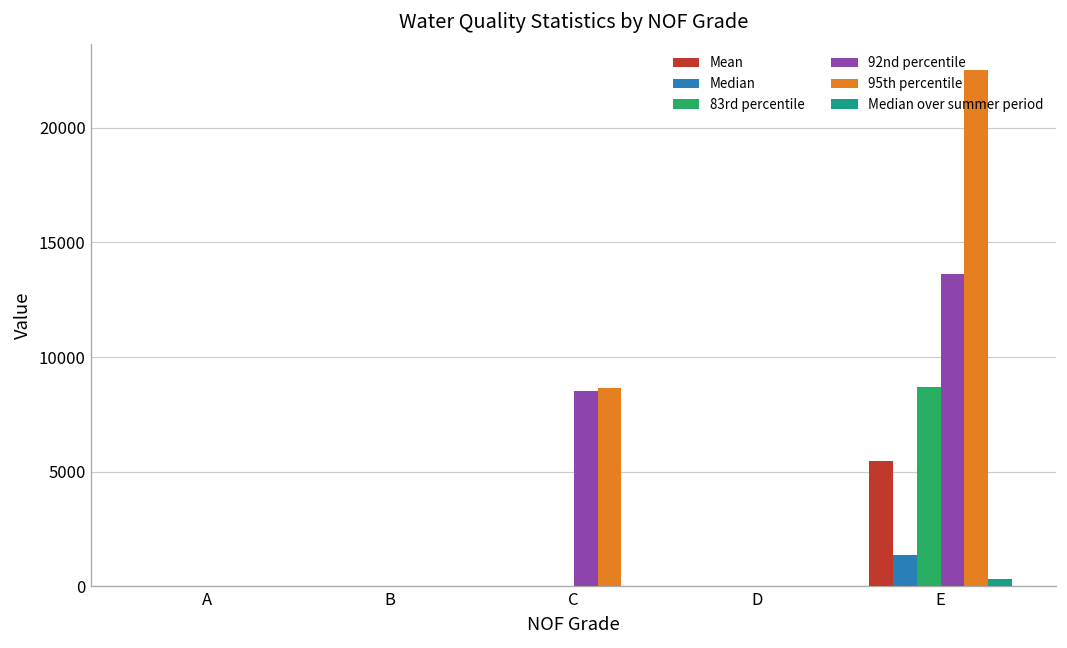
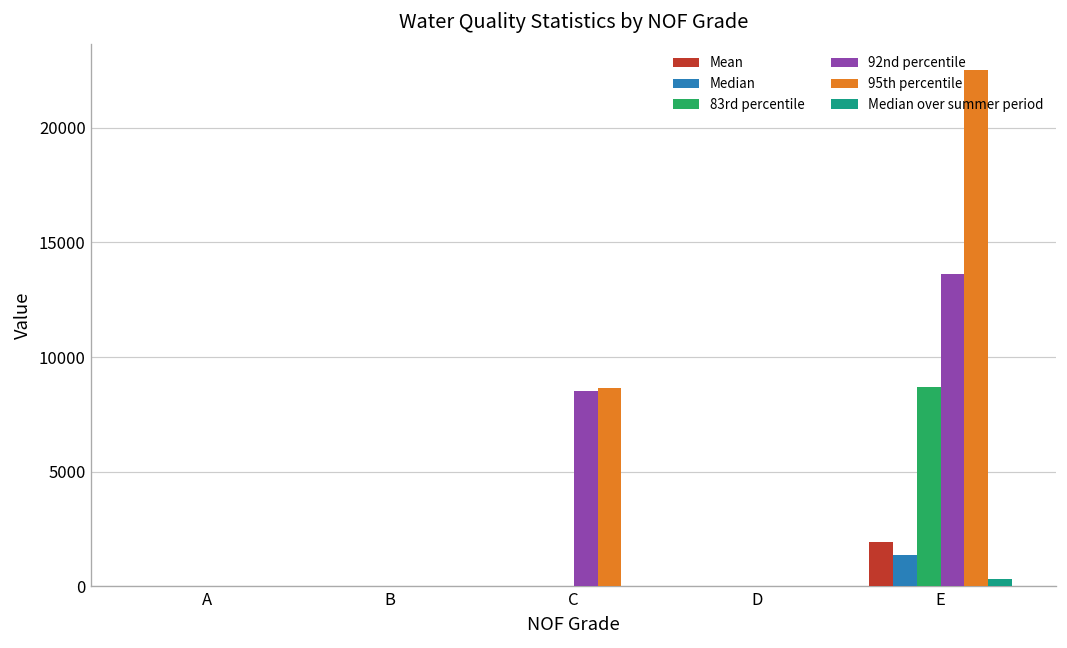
  {
    "Mean": {
-     "E": 5400
+     "E": 1900
    },
    "Median": {
      "E": 1400
    },
    "92nd percentile": {
      "C": 8500,
      "E": 13600
    },
    "95th percentile": {
      "C": 8700,
      "E": 22500
    }
  }
